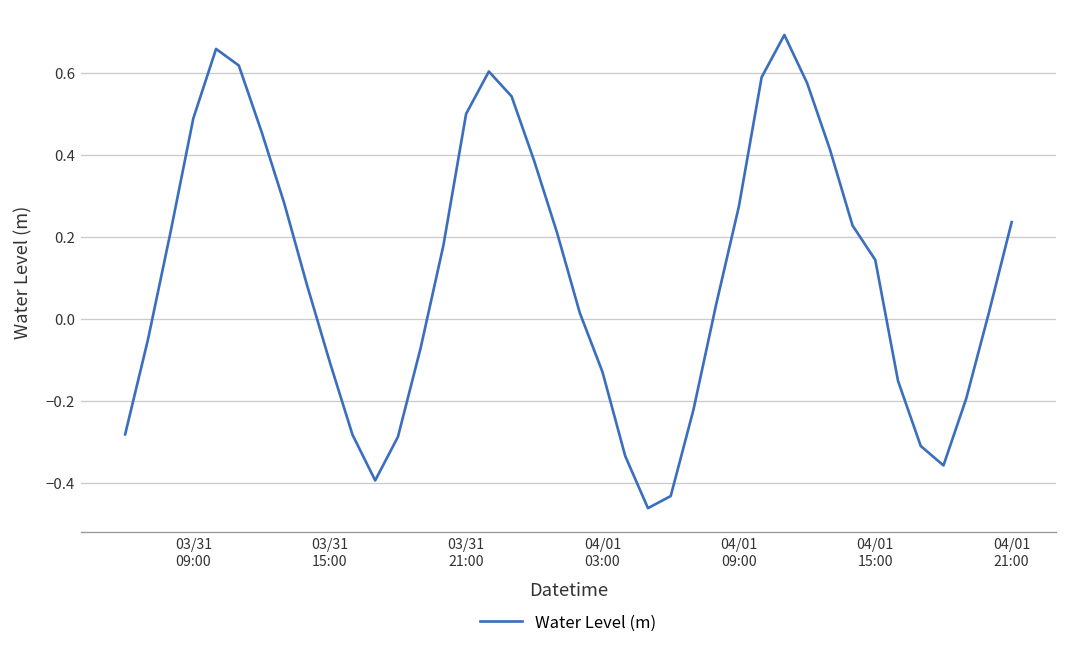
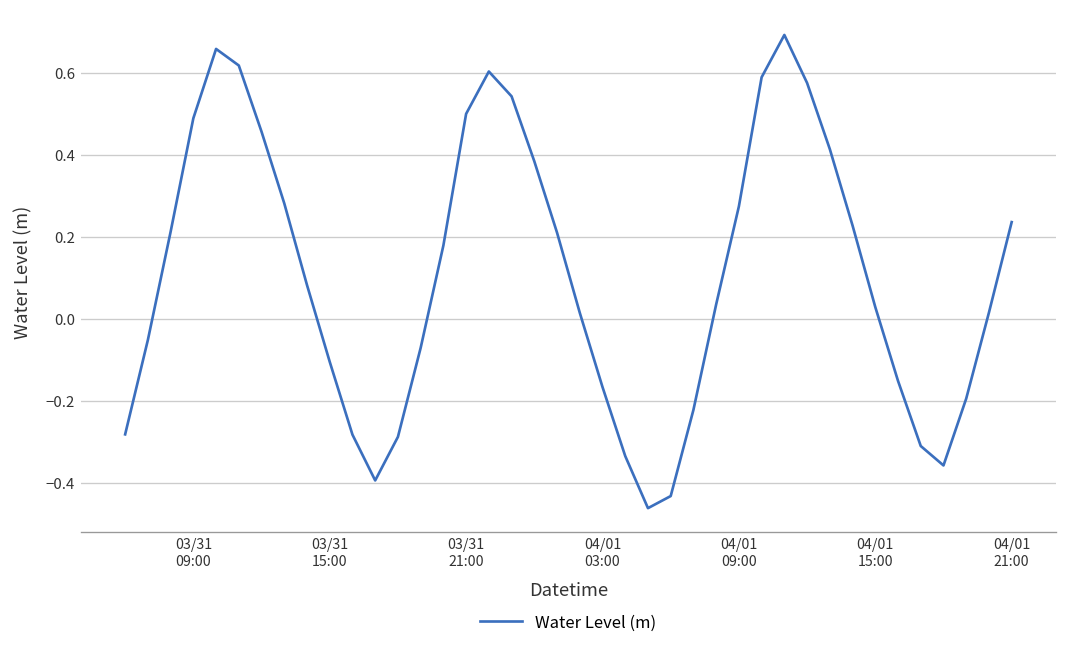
  {
    "03/31 09:00": 0.49,
    "03/31 15:00": -0.11,
    "03/31 21:00": 0.50,
-   "04/01 03:00": -0.13,
+   "04/01 03:00": -0.17,
    "04/01 09:00": 0.27,
-   "04/01 15:00": 0.14,
+   "04/01 15:00": 0.03,
    "04/01 21:00": 0.24
  }
